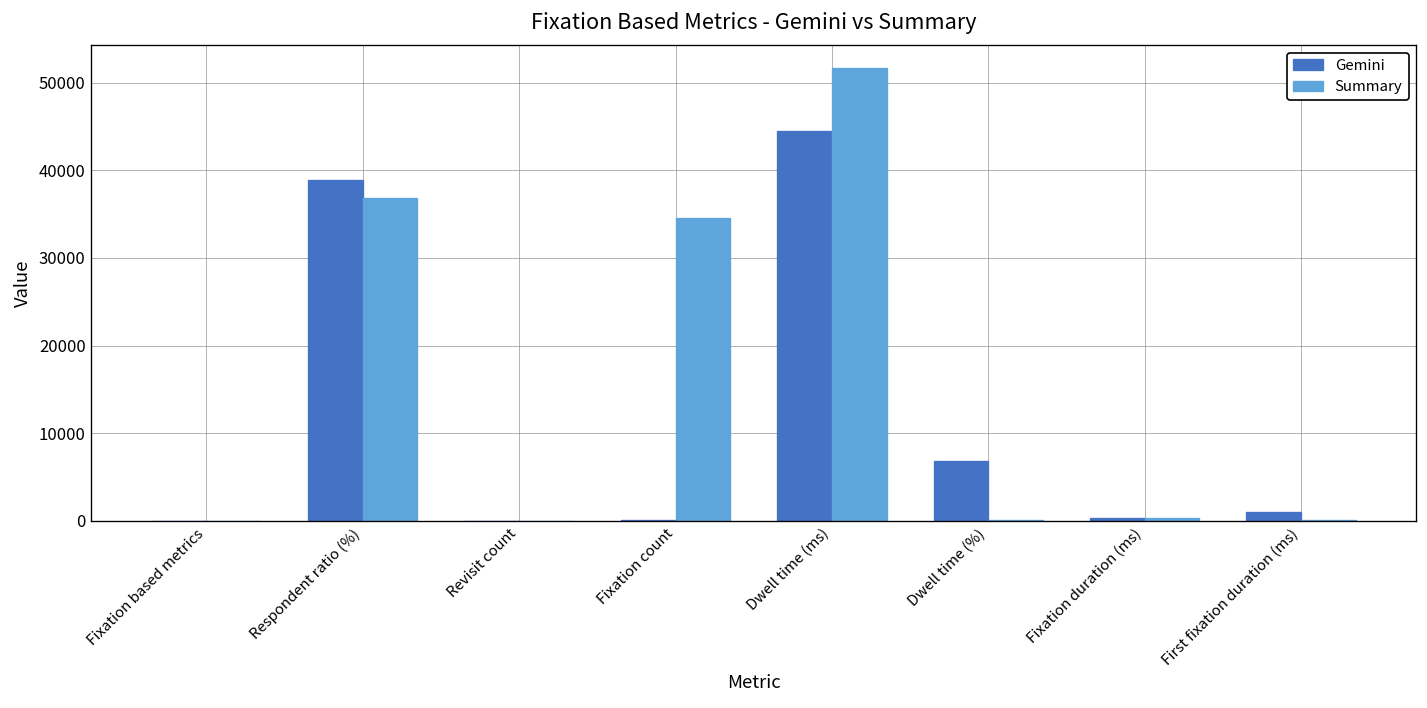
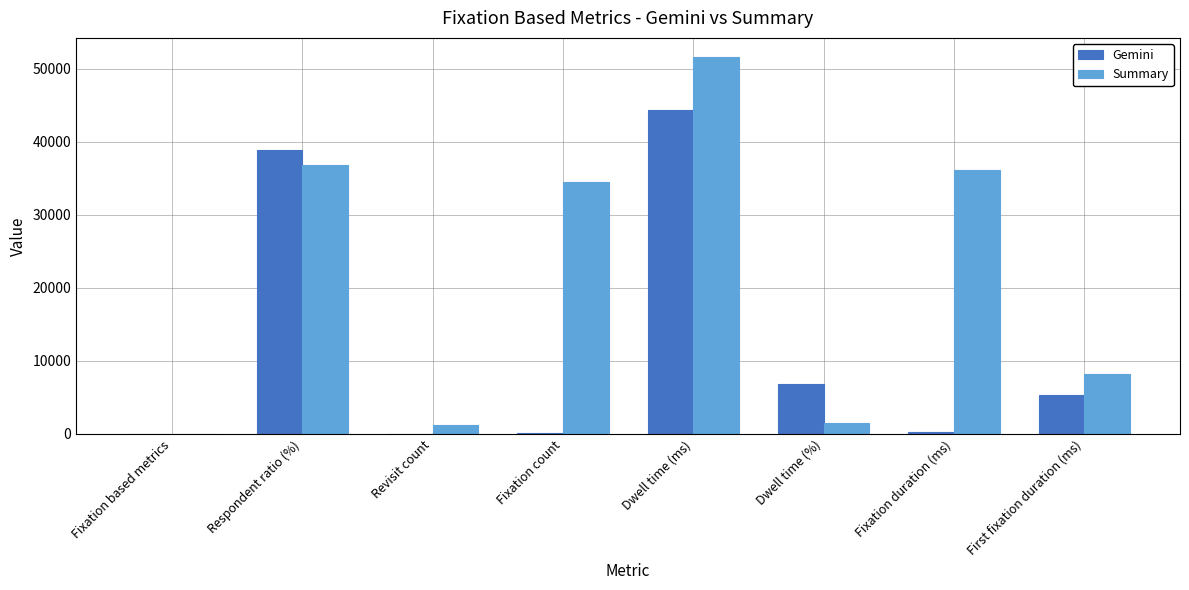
  {
    "Gemini": {
      "Fixation based metrics": 0,
      "Respondent ratio (%)": 39000,
      "Dwell time (ms)": 44000,
      "Dwell time (%)": 7000,
-     "First fixation duration (ms)": 1000
+     "First fixation duration (ms)": 5000
    },
    "Summary": {
      "Fixation based metrics": 0,
      "Respondent ratio (%)": 37000,
-     "Revisit count": 0,
+     "Revisit count": 1000,
      "Fixation count": 35000,
      "Dwell time (ms)": 52000,
-     "Dwell time (%)": 0,
-     "Fixation duration (ms)": 0,
-     "First fixation duration (ms)": 0
+     "Dwell time (%)": 2000,
+     "Fixation duration (ms)": 36000,
+     "First fixation duration (ms)": 8000
    }
  }
